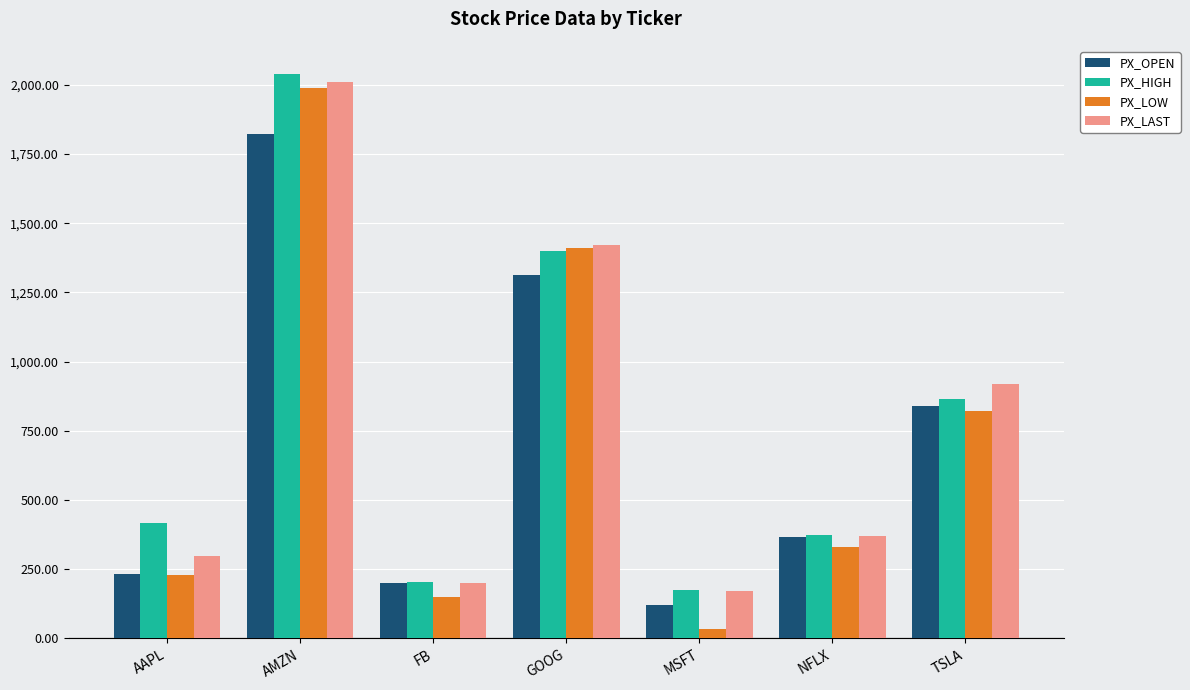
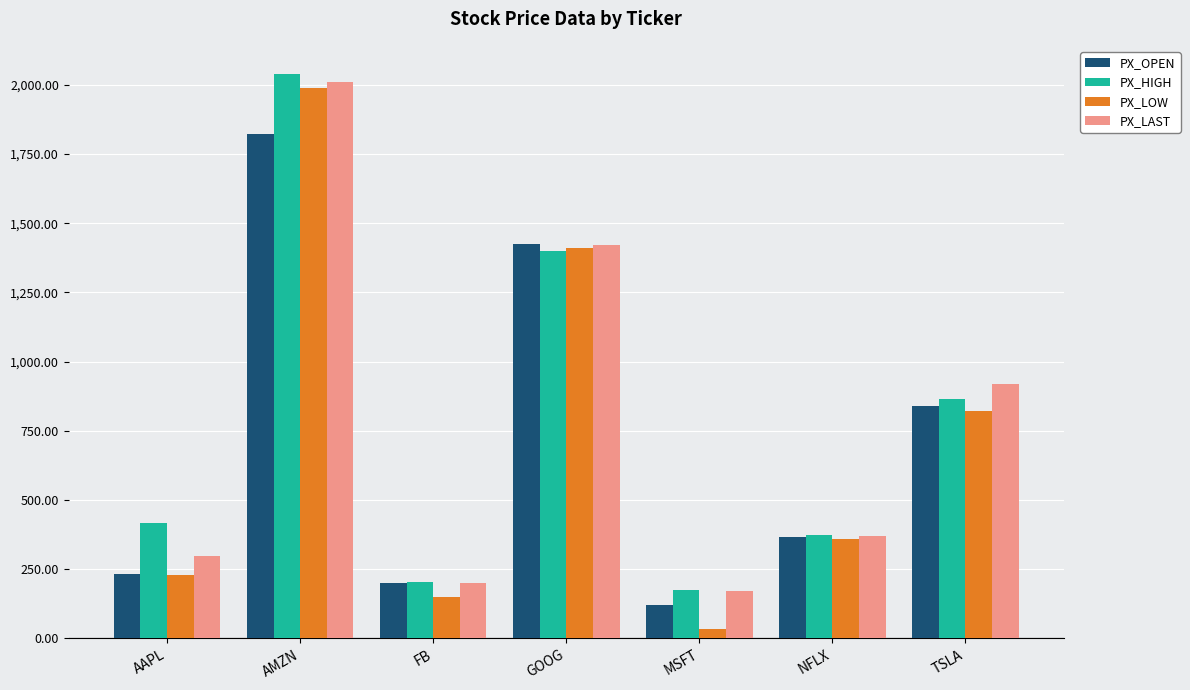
  {
    "PX_OPEN": {
      "AAPL": "230",
      "AMZN": "1,820",
      "FB": "200",
-     "GOOG": "1,310",
+     "GOOG": "1,430",
      "MSFT": "120",
      "NFLX": "360",
      "TSLA": "840"
    },
    "PX_HIGH": {
      "AAPL": "420",
      "AMZN": "2,040",
      "FB": "200",
      "GOOG": "1,400",
      "MSFT": "170",
      "NFLX": "370",
      "TSLA": "860"
    },
    "PX_LOW": {
      "AAPL": "230",
      "AMZN": "1,990",
      "FB": "150",
      "GOOG": "1,410",
      "MSFT": "30",
-     "NFLX": "330",
+     "NFLX": "360",
      "TSLA": "820"
    },
    "PX_LAST": {
      "AAPL": "300",
      "AMZN": "2,010",
      "FB": "200",
      "GOOG": "1,420",
      "MSFT": "170",
      "NFLX": "370",
      "TSLA": "920"
    }
  }
